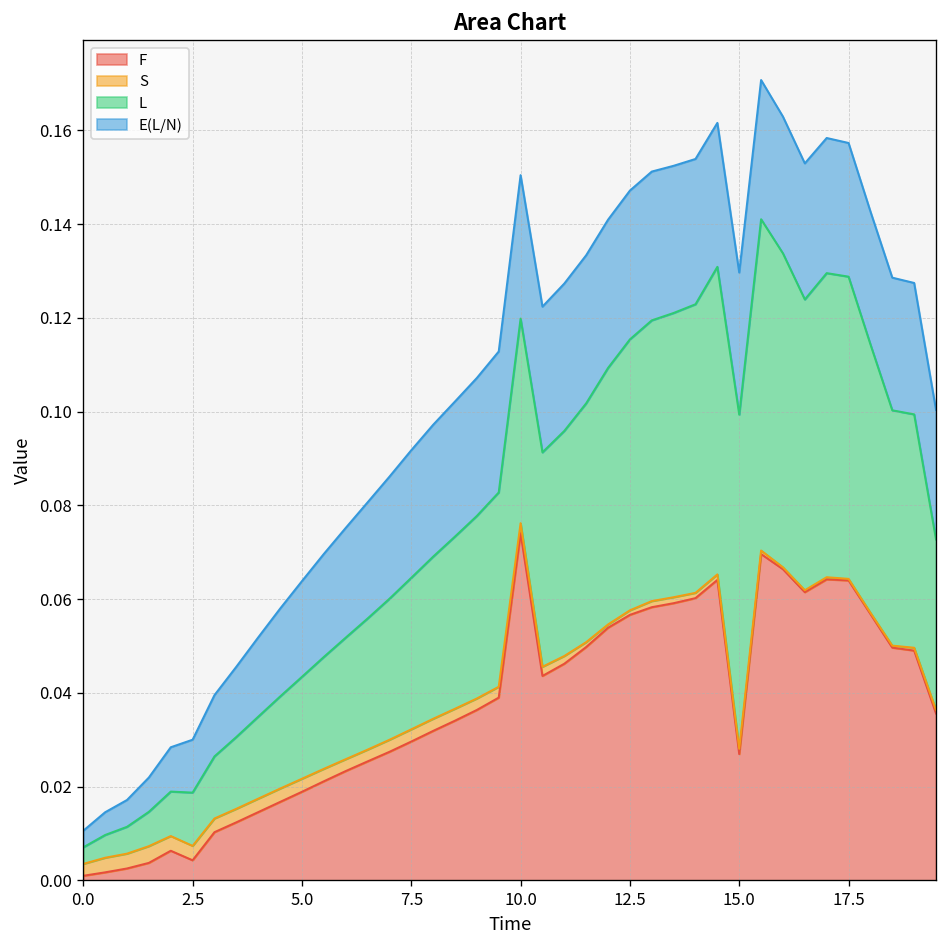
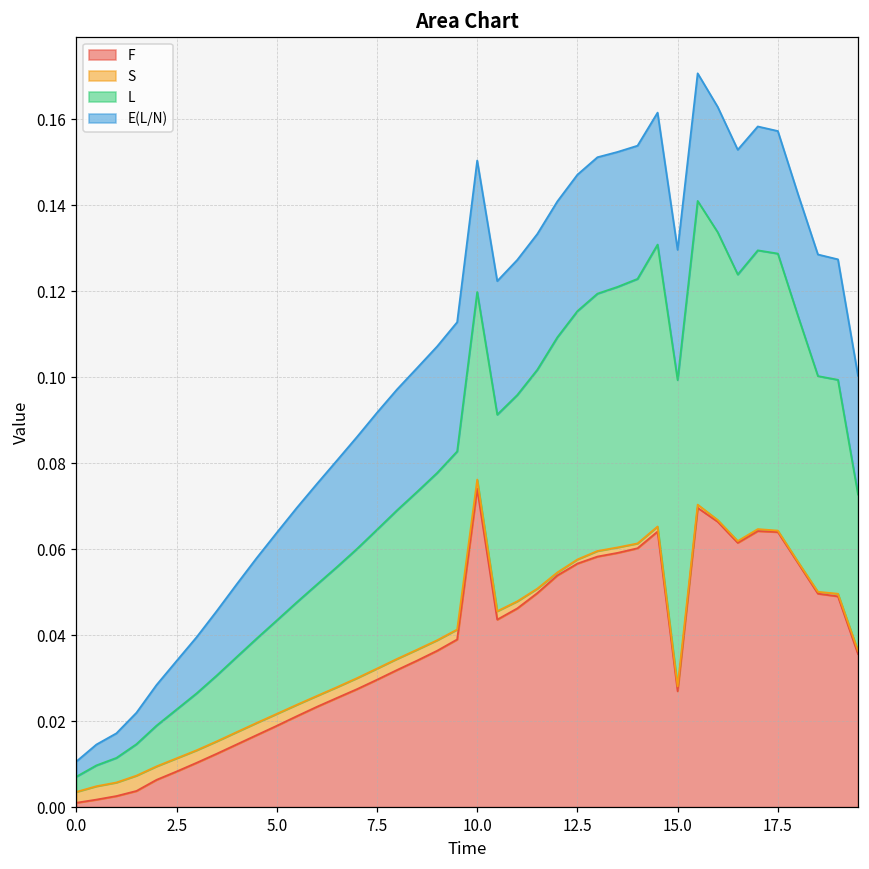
  {
    "F": {
      "0.0": 0.001,
-     "2.5": 0.004,
+     "2.5": 0.008,
      "5.0": 0.019,
      "7.5": 0.030,
      "10.0": 0.074,
      "12.5": 0.057,
      "15.0": 0.027
    },
    "S": {
      "0.0": 0.003,
      "2.5": 0.003,
      "5.0": 0.003,
      "7.5": 0.003,
      "10.0": 0.002,
      "12.5": 0.001,
      "15.0": 0.001
    },
    "L": {
      "0.0": 0.004,
      "2.5": 0.011,
      "5.0": 0.022,
      "7.5": 0.032,
      "10.0": 0.044,
      "12.5": 0.058,
      "15.0": 0.071,
      "17.5": 0.064
    },
    "E(L/N)": {
      "0.0": 0.004,
      "2.5": 0.011,
      "5.0": 0.020,
      "7.5": 0.027,
      "10.0": 0.031,
      "12.5": 0.032,
      "15.0": 0.030,
      "17.5": 0.029
    }
  }
